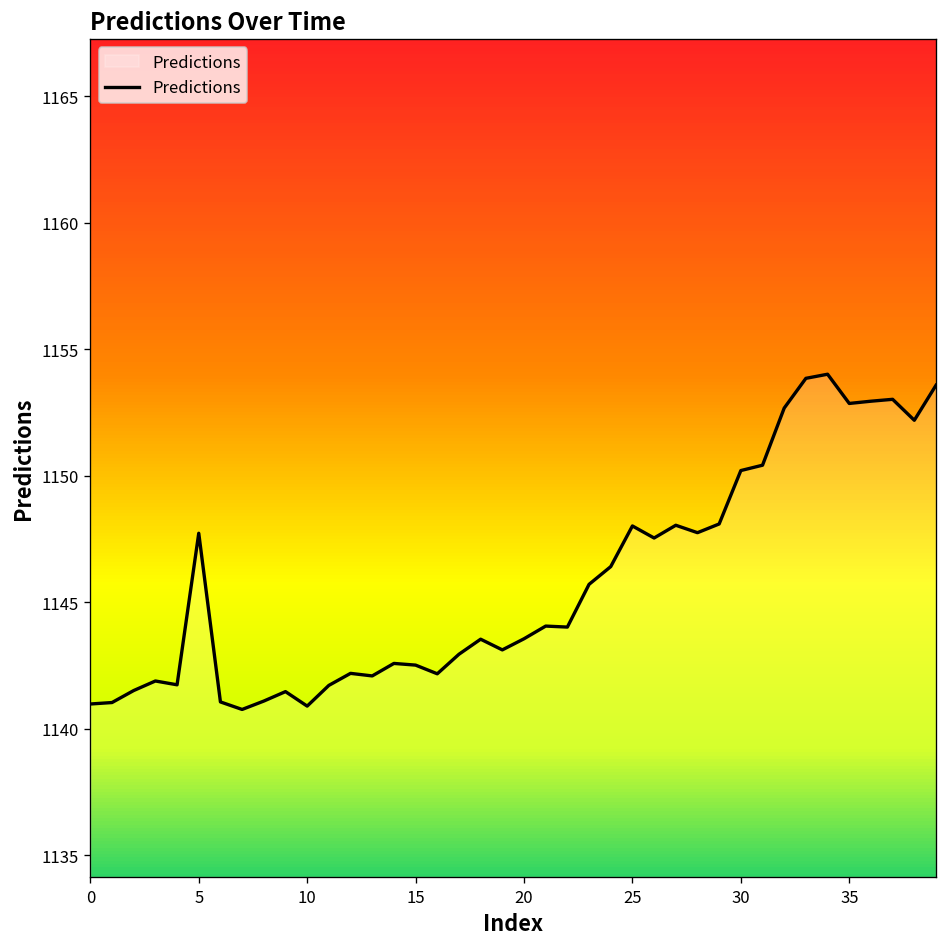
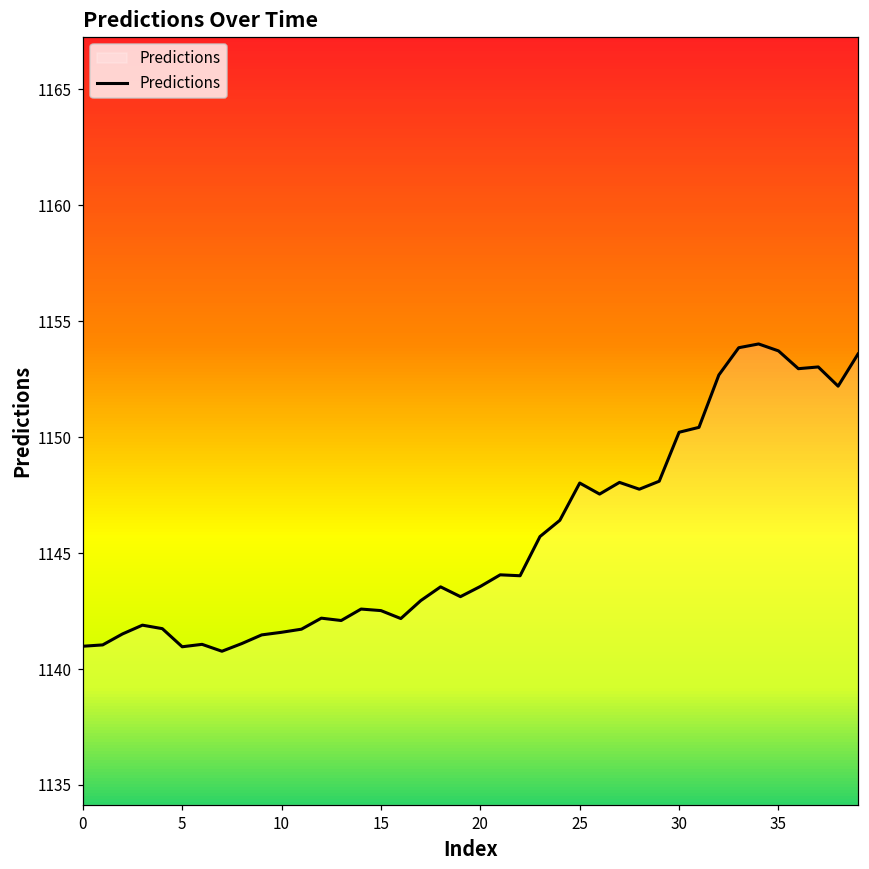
  {
    "0": 1141.0,
-   "5": 1147.7,
-   "10": 1140.9,
+   "5": 1141.0,
+   "10": 1141.6,
    "15": 1142.5,
    "20": 1143.6,
    "25": 1148.0,
    "30": 1150.2,
-   "35": 1152.9
+   "35": 1153.7
  }
